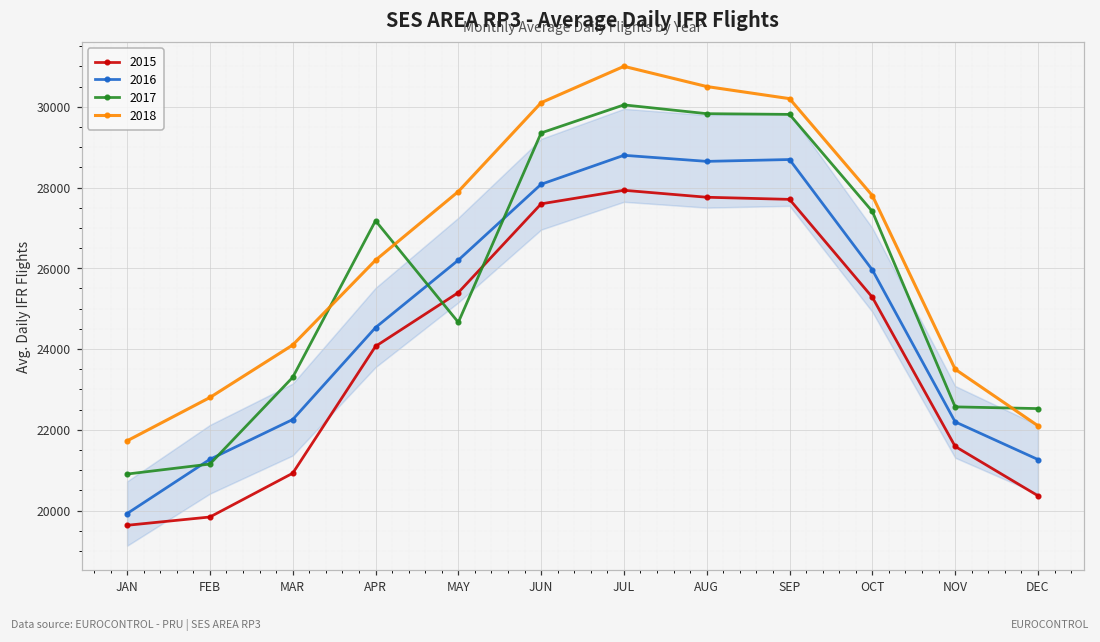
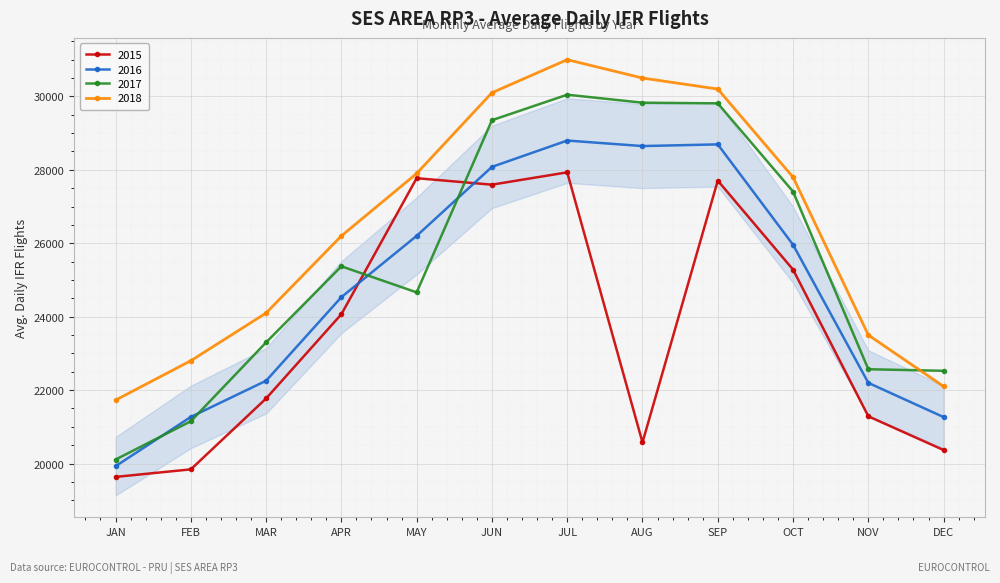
  {
    "2015": {
      "JAN": 19600,
      "FEB": 19800,
-     "MAR": 20900,
+     "MAR": 21800,
      "APR": 24100,
-     "MAY": 25400,
+     "MAY": 27800,
      "JUN": 27600,
      "JUL": 27900,
-     "AUG": 27800,
+     "AUG": 20600,
      "SEP": 27700,
      "OCT": 25300,
-     "NOV": 21600,
+     "NOV": 21300,
      "DEC": 20400
    },
    "2017": {
-     "JAN": 20900,
+     "JAN": 20100,
      "FEB": 21200,
      "MAR": 23300,
-     "APR": 27200,
+     "APR": 25400,
      "MAY": 24700,
      "JUN": 29400,
      "JUL": 30000,
      "OCT": 27400,
      "NOV": 22600,
      "DEC": 22500
    },
    "2018": {
      "JAN": 21700,
      "FEB": 22800,
      "MAR": 24100,
      "APR": 26200,
      "MAY": 27900,
      "JUN": 30100,
      "JUL": 31000,
      "AUG": 30500,
      "SEP": 30200,
      "OCT": 27800,
      "NOV": 23500
    }
  }
